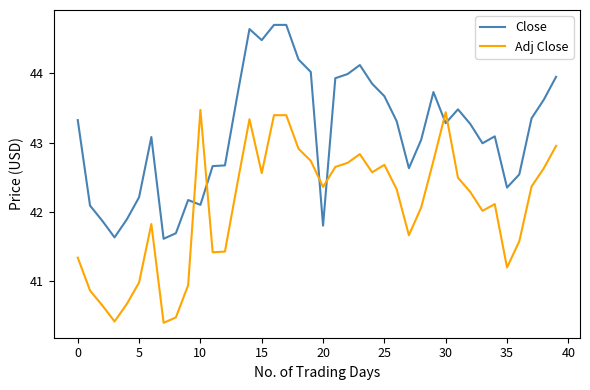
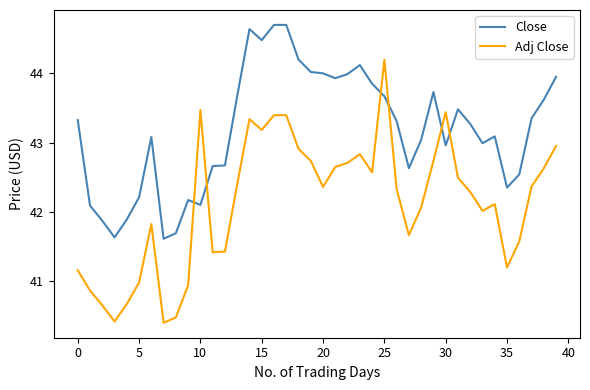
  {
    "Close": {
      "0": 43.3,
      "5": 42.2,
      "10": 42.1,
      "15": 44.5,
-     "20": 41.8,
+     "20": 44.0,
      "25": 43.7,
-     "30": 43.3,
+     "30": 43.0,
      "35": 42.3
    },
    "Adj Close": {
-     "0": 41.3,
+     "0": 41.2,
      "5": 41.0,
      "10": 43.5,
-     "15": 42.6,
+     "15": 43.2,
      "20": 42.4,
-     "25": 42.7,
+     "25": 44.2,
      "30": 43.4,
      "35": 41.2
    }
  }
